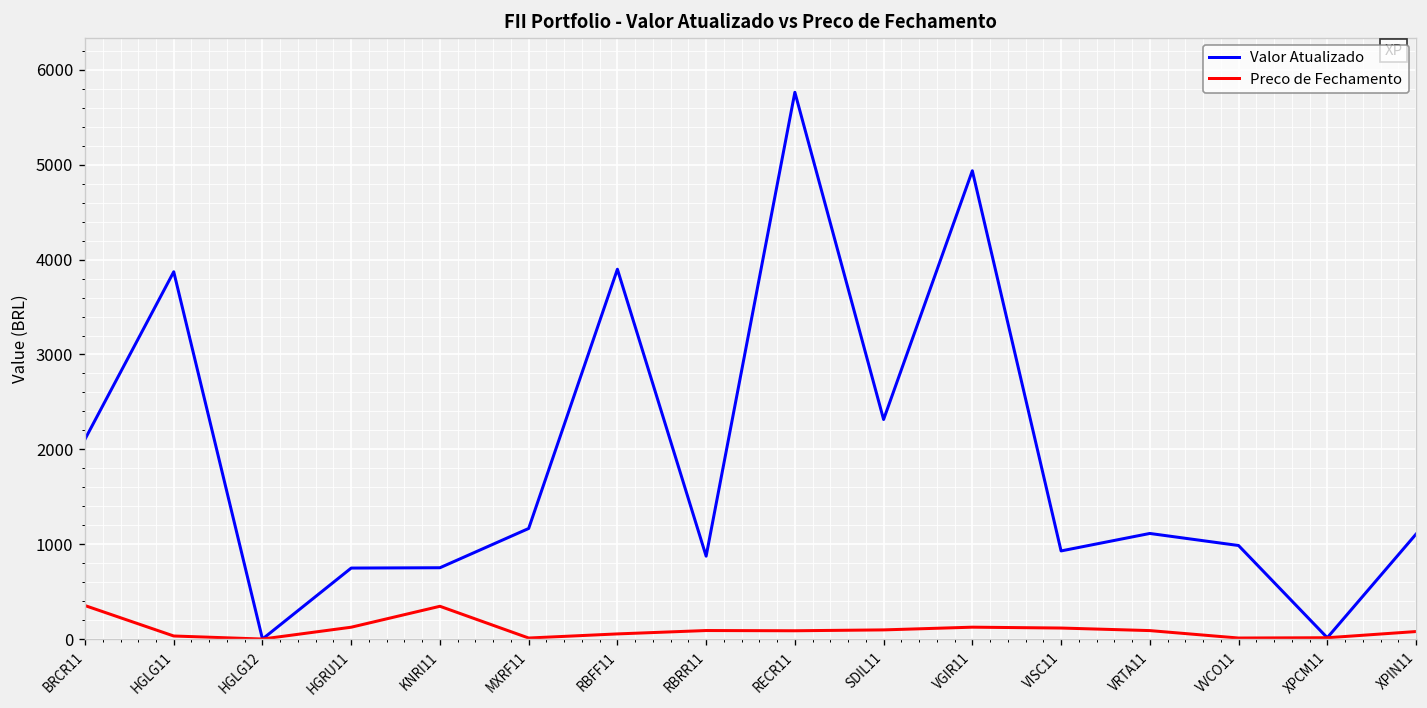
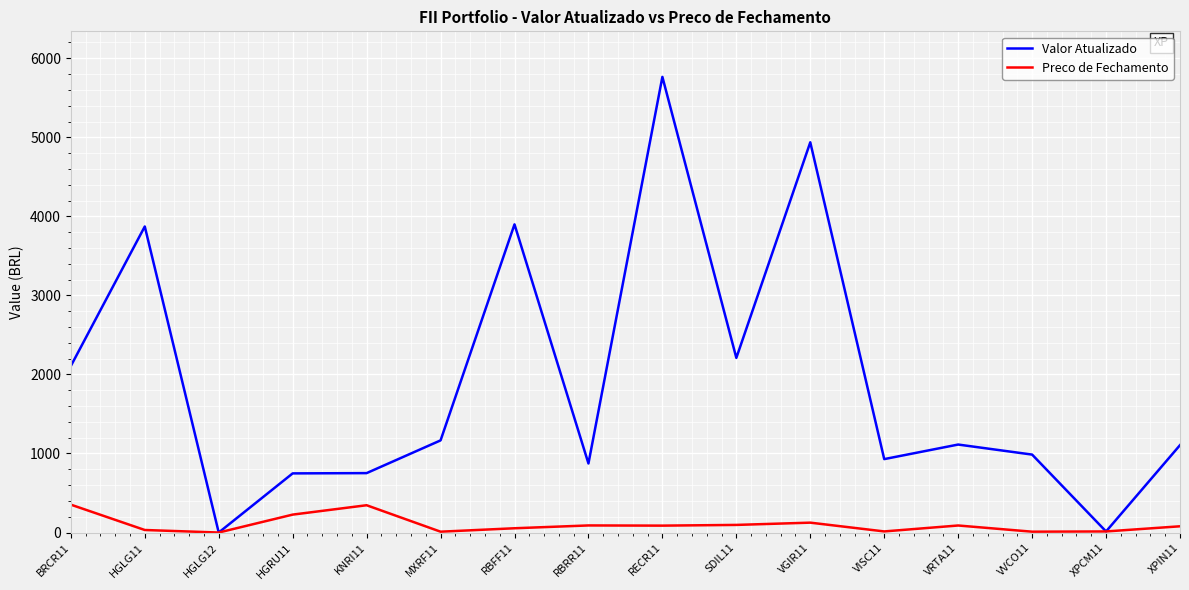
  {
    "Valor Atualizado": {
      "BRCR11": 2100,
      "HGLG11": 3900,
      "HGRU11": 700,
      "KNRI11": 800,
      "MXRF11": 1200,
      "RBFF11": 3900,
      "RBRR11": 900,
      "RECR11": 5800,
-     "SDIL11": 2300,
+     "SDIL11": 2200,
      "VGIR11": 4900,
      "VISC11": 900,
      "VRTA11": 1100,
      "VVCO11": 1000,
      "XPIN11": 1100
    },
    "Preco de Fechamento": {
      "BRCR11": 400,
      "HGLG11": 0,
-     "HGRU11": 100,
+     "HGRU11": 200,
      "KNRI11": 300,
      "MXRF11": 0,
      "RBFF11": 100,
      "RBRR11": 100,
      "RECR11": 100,
      "SDIL11": 100,
      "VGIR11": 100,
-     "VISC11": 100,
+     "VISC11": 0,
      "VRTA11": 100,
      "VVCO11": 0,
      "XPIN11": 100
    }
  }
